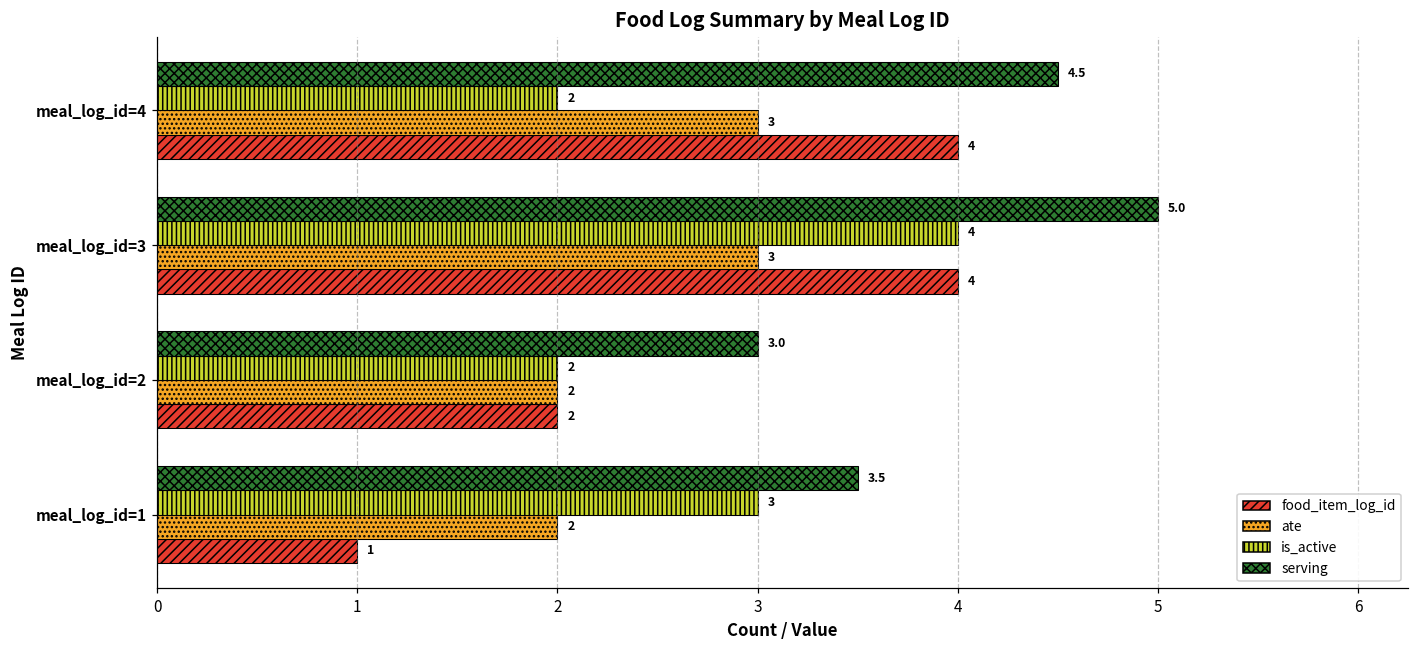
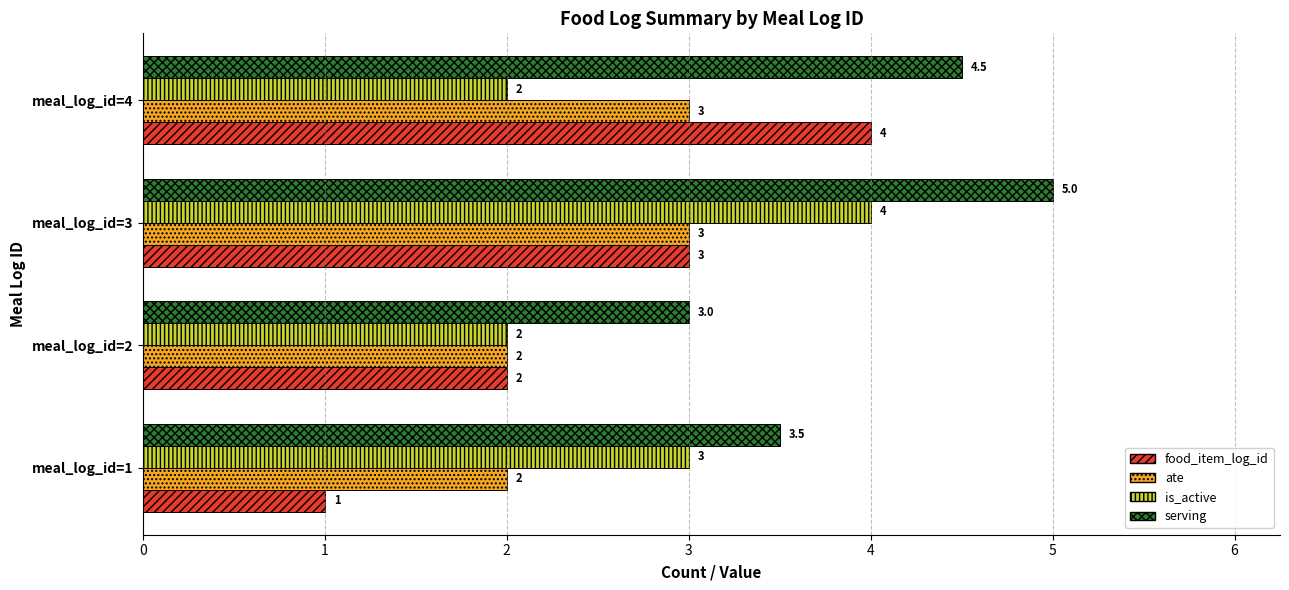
  {
    "food_item_log_id": {
      "meal_log_id=4": 4,
-     "meal_log_id=3": 4,
+     "meal_log_id=3": 3,
      "meal_log_id=2": 2,
      "meal_log_id=1": 1
    },
    "ate": {
      "meal_log_id=4": 3,
      "meal_log_id=3": 3,
      "meal_log_id=2": 2,
      "meal_log_id=1": 2
    },
    "is_active": {
      "meal_log_id=4": 2,
      "meal_log_id=3": 4,
      "meal_log_id=2": 2,
      "meal_log_id=1": 3
    },
    "serving": {
      "meal_log_id=4": 4.5,
      "meal_log_id=3": 5.0,
      "meal_log_id=2": 3.0,
      "meal_log_id=1": 3.5
    }
  }
